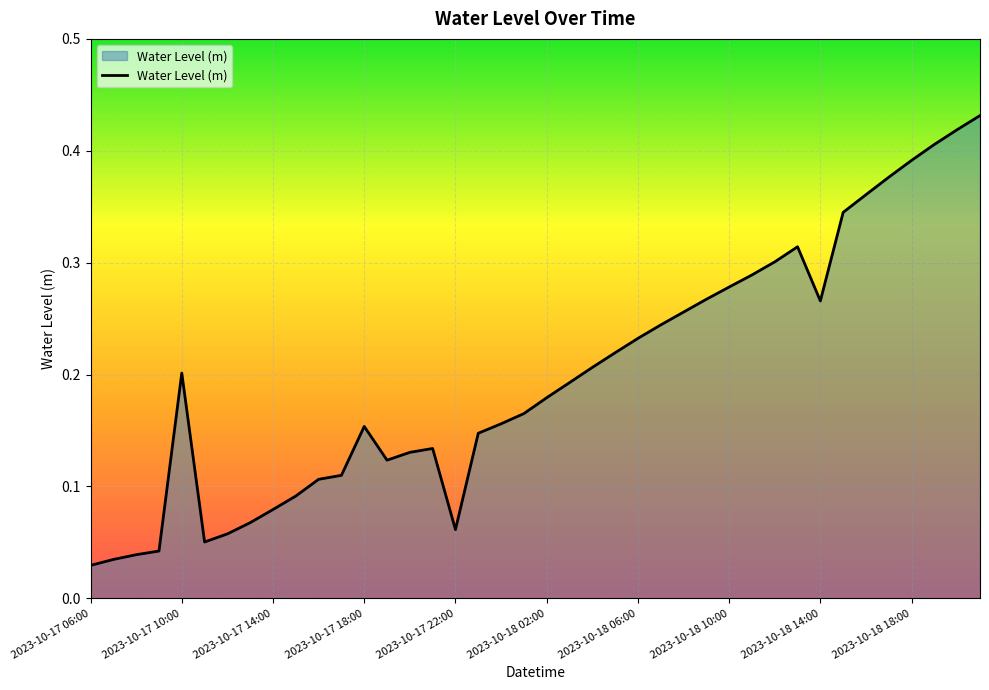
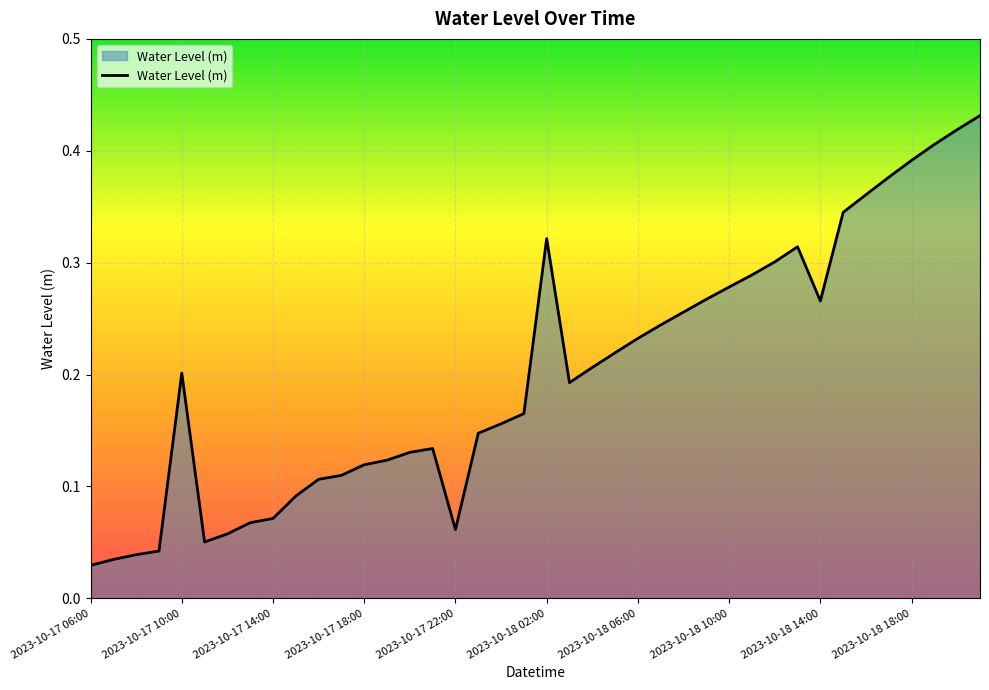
  {
    "2023-10-17 06:00": 0.029,
    "2023-10-17 10:00": 0.201,
-   "2023-10-17 14:00": 0.079,
-   "2023-10-17 18:00": 0.154,
+   "2023-10-17 14:00": 0.071,
+   "2023-10-17 18:00": 0.119,
    "2023-10-17 22:00": 0.061,
-   "2023-10-18 02:00": 0.179,
+   "2023-10-18 02:00": 0.322,
    "2023-10-18 06:00": 0.232,
    "2023-10-18 10:00": 0.278,
    "2023-10-18 14:00": 0.266,
    "2023-10-18 18:00": 0.391
  }
